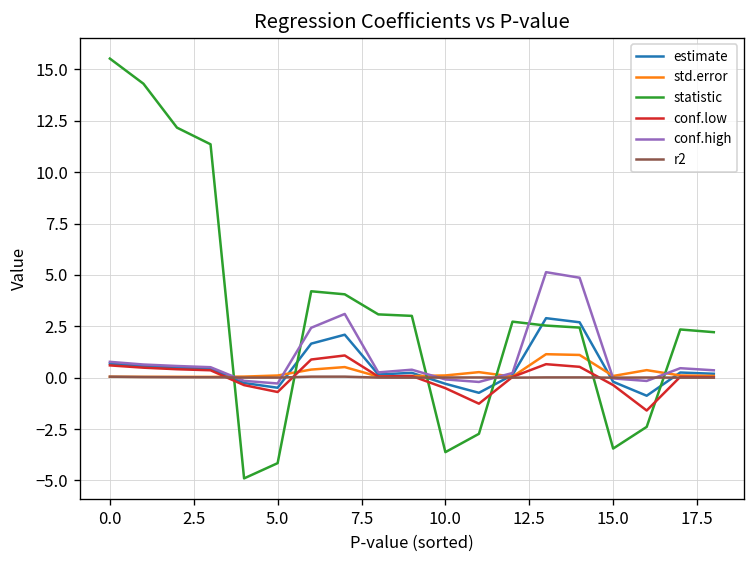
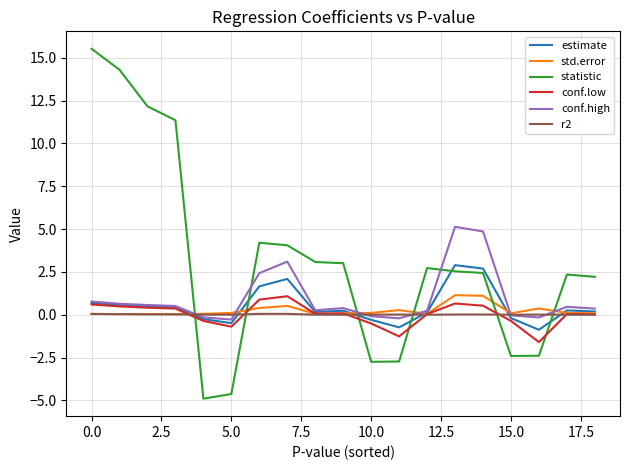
  {
    "estimate": {
      "5.0": -0.5,
      "10.0": -0.3,
      "15.0": -0.2
    },
    "statistic": {
      "0.0": 15.5,
-     "5.0": -4.2,
-     "10.0": -3.6,
-     "15.0": -3.4
+     "5.0": -4.6,
+     "10.0": -2.7,
+     "15.0": -2.4
    },
    "conf.low": {
      "5.0": -0.7,
      "10.0": -0.5,
      "15.0": -0.4
    },
    "conf.high": {
      "5.0": -0.3
    }
  }
